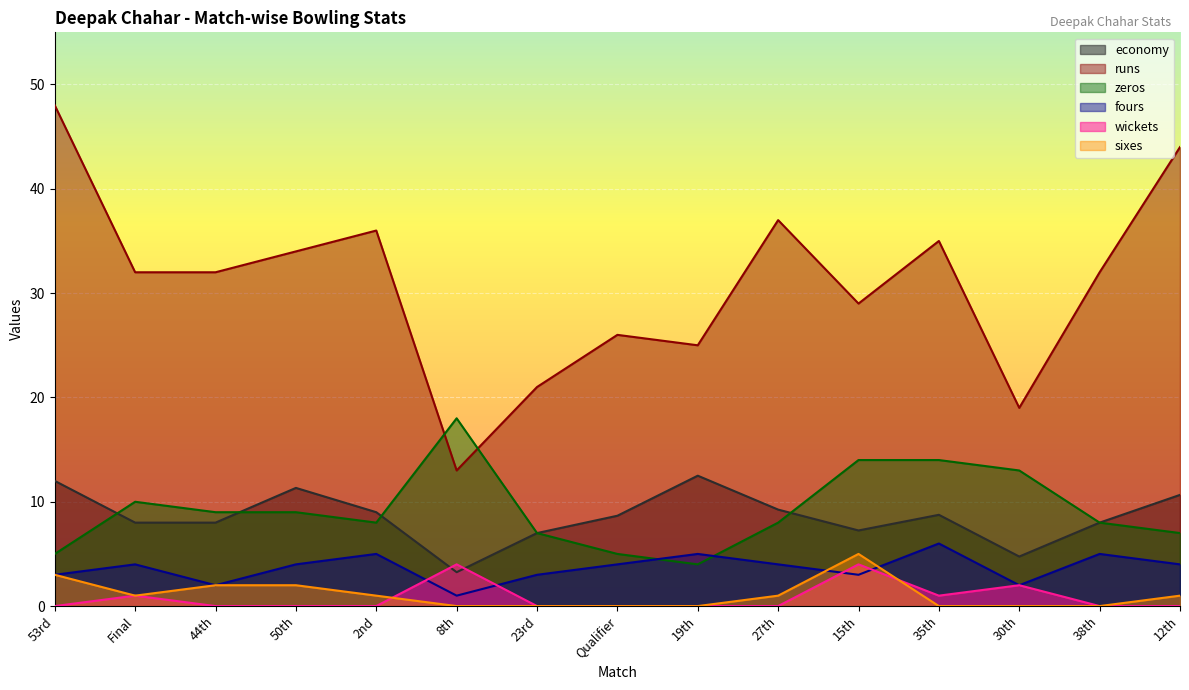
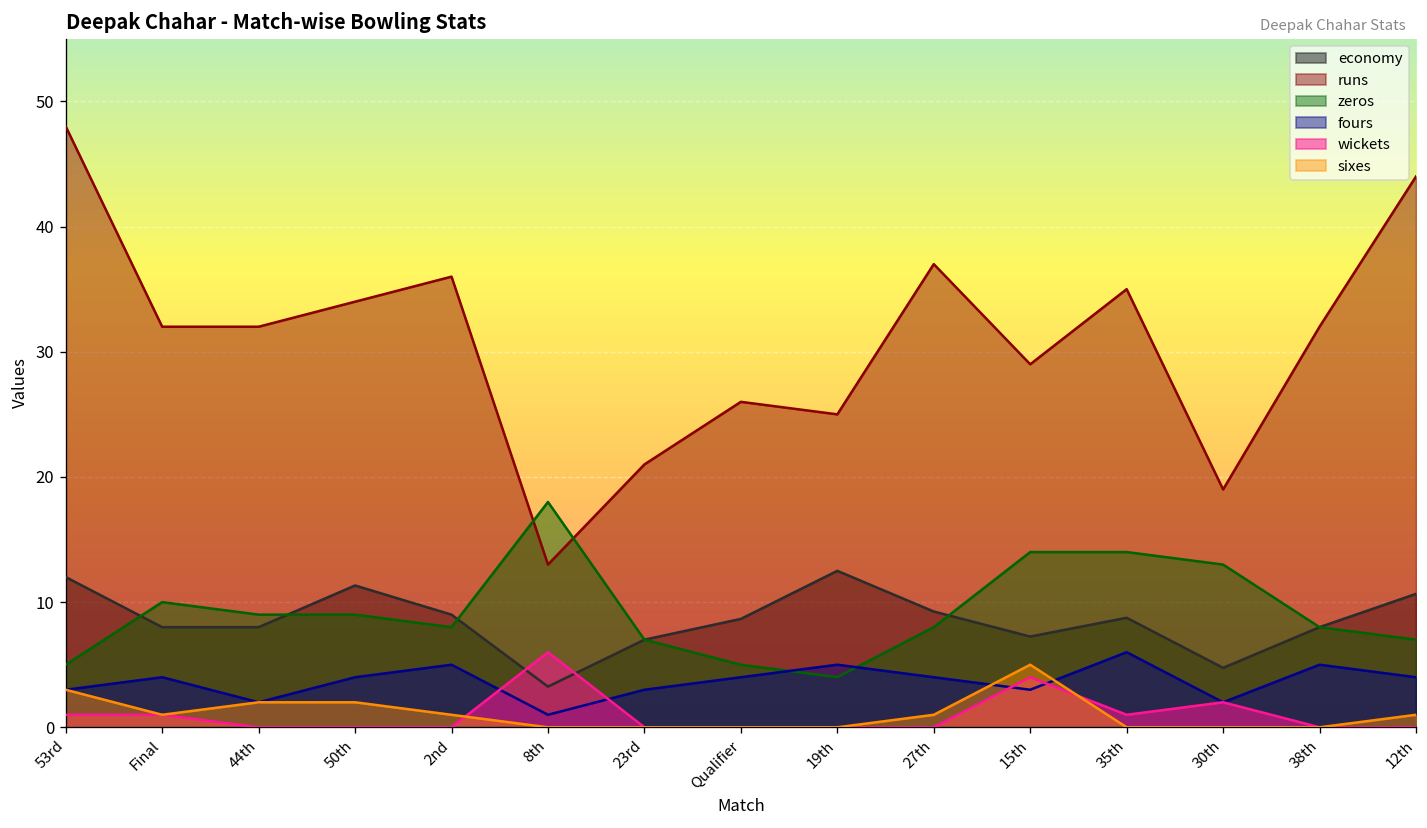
  {
    "economy": {
      "53rd": 12,
      "Final": 8,
      "44th": 8,
      "50th": 11.3,
      "2nd": 9,
      "8th": 3.3,
      "Qualifier": 8.7,
      "19th": 12.5,
      "27th": 9.3,
      "15th": 7.3,
      "35th": 8.8,
      "30th": 4.8,
      "12th": 10.7
    },
    "runs": {
      "53rd": 48,
      "Final": 32,
      "44th": 32,
      "50th": 34,
      "2nd": 36,
      "8th": 13,
      "23rd": 21,
      "Qualifier": 26,
      "19th": 25,
      "27th": 37,
      "15th": 29,
      "35th": 35,
      "30th": 19,
      "38th": 32,
      "12th": 44
    },
    "zeros": {
      "53rd": 5,
      "Final": 10,
      "44th": 9,
      "50th": 9,
      "2nd": 8,
      "8th": 18,
      "Qualifier": 5,
      "19th": 4,
      "27th": 8,
      "15th": 14,
      "35th": 14,
      "30th": 13,
      "12th": 7
    },
    "fours": {
      "Final": 4,
      "50th": 4,
      "2nd": 5,
      "8th": 1,
      "23rd": 3,
      "Qualifier": 4,
      "19th": 5,
      "27th": 4,
      "15th": 3,
      "35th": 6,
      "38th": 5,
      "12th": 4
    },
    "wickets": {
-     "53rd": 0,
+     "53rd": 1,
      "44th": 0,
      "50th": 0,
      "2nd": 0,
-     "8th": 4,
+     "8th": 6,
      "27th": 0,
      "15th": 4,
      "35th": 1,
      "12th": 0
    },
    "sixes": {
      "50th": 2,
      "2nd": 1,
      "8th": 0,
      "27th": 1,
      "15th": 5,
      "35th": 0,
      "30th": 0,
      "12th": 1
    }
  }
